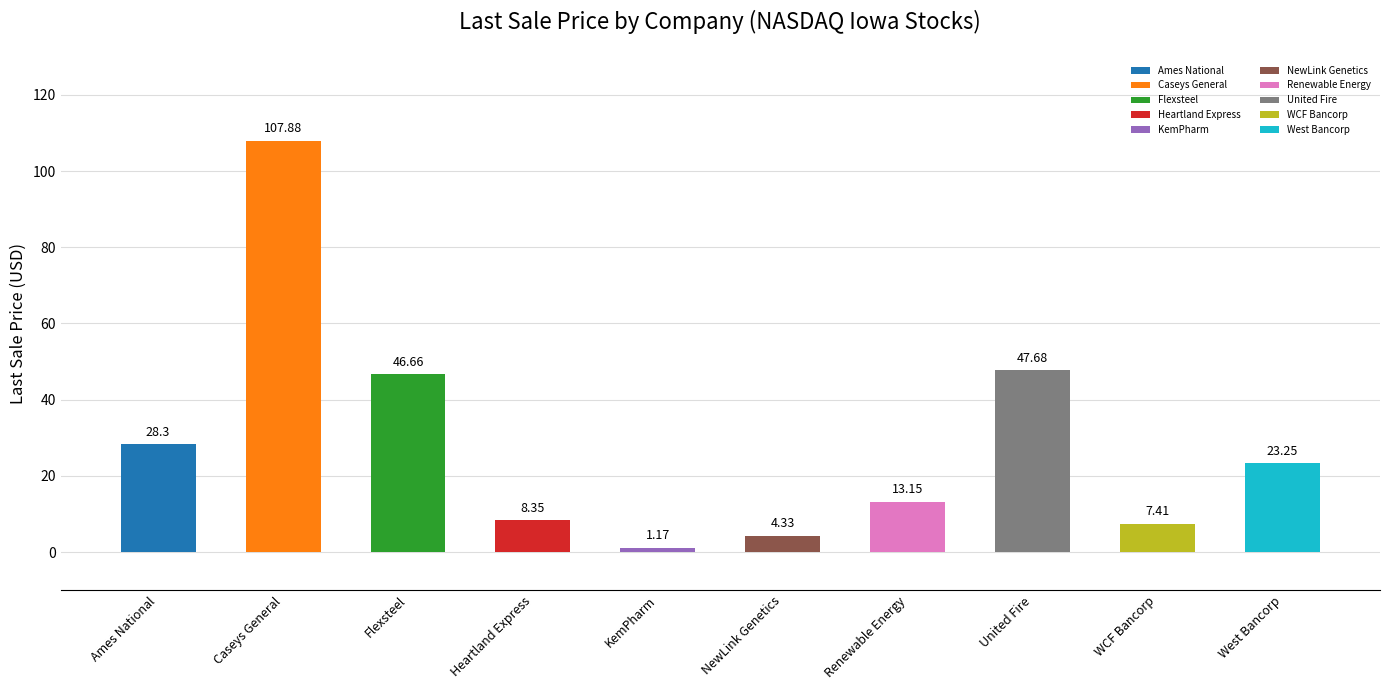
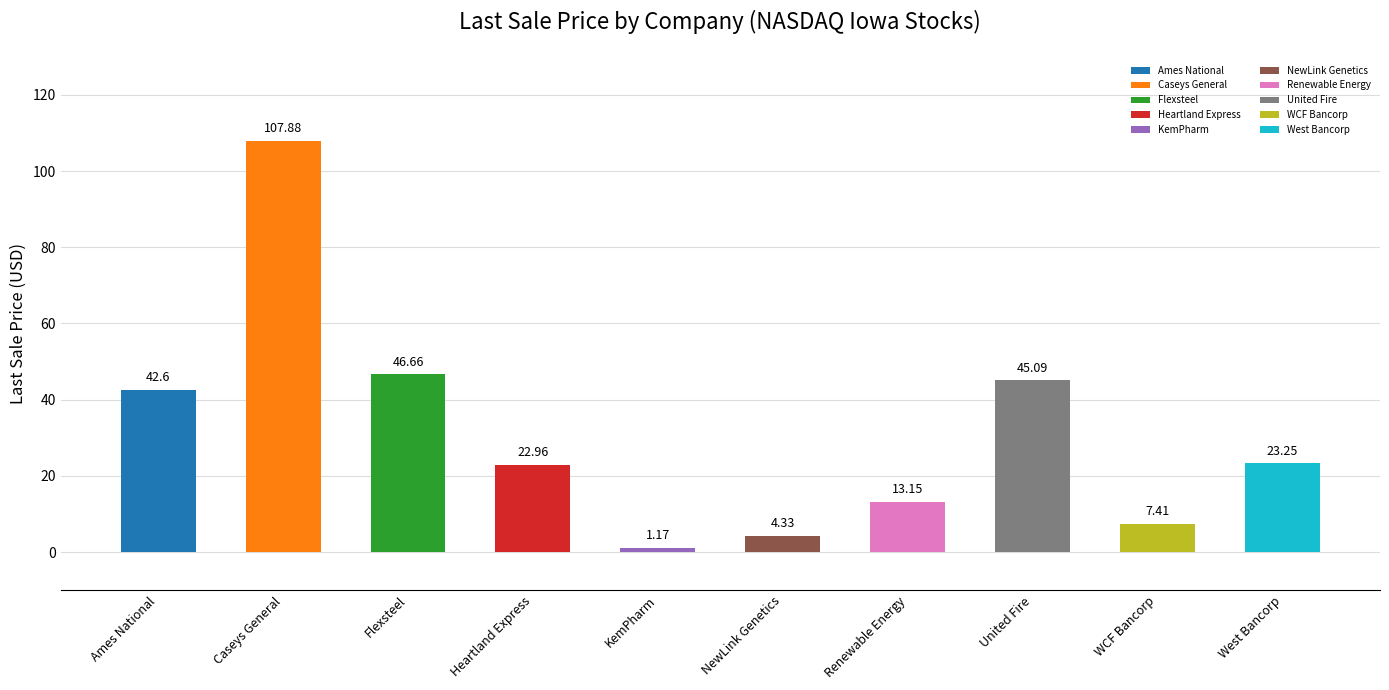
  {
-   "Ames National": 28.3,
+   "Ames National": 42.6,
    "Caseys General": 107.88,
    "Flexsteel": 46.66,
-   "Heartland Express": 8.35,
+   "Heartland Express": 22.96,
    "KemPharm": 1.17,
    "NewLink Genetics": 4.33,
    "Renewable Energy": 13.15,
-   "United Fire": 47.68,
+   "United Fire": 45.09,
    "WCF Bancorp": 7.41,
    "West Bancorp": 23.25
  }
